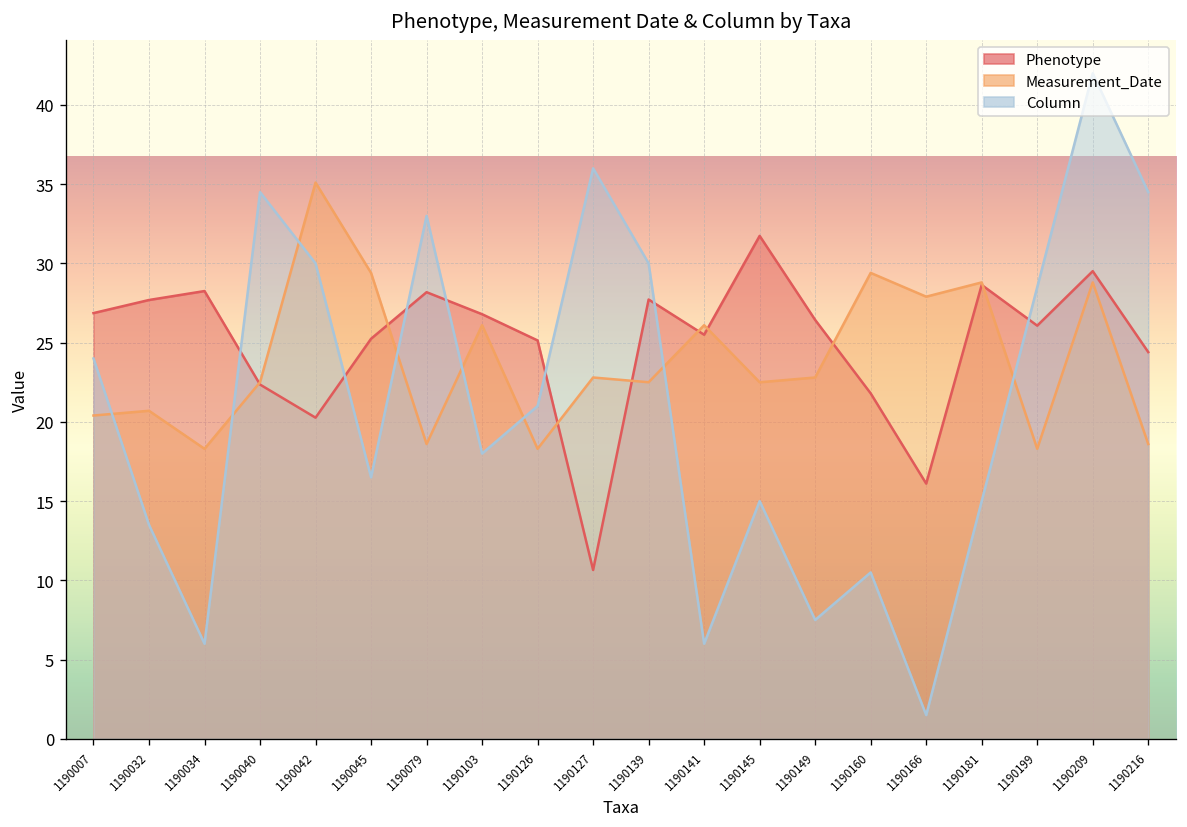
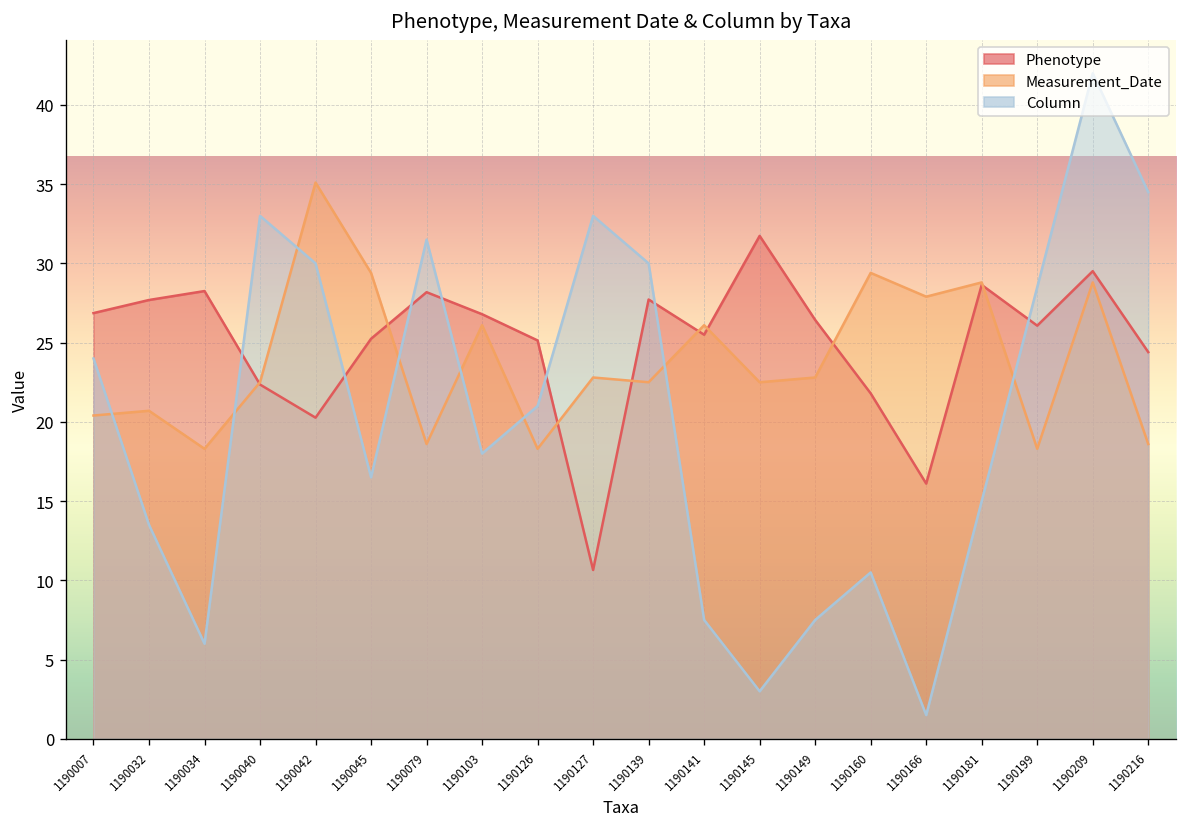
  {
    "Column": {
      "1190007": 24.0,
      "1190032": 13.5,
      "1190034": 6.0,
-     "1190040": 34.5,
+     "1190040": 33.0,
      "1190042": 30.0,
      "1190045": 16.5,
-     "1190079": 33.0,
+     "1190079": 31.5,
      "1190103": 18.0,
      "1190126": 21.0,
-     "1190127": 36.0,
+     "1190127": 33.0,
      "1190139": 30.0,
-     "1190141": 6.0,
-     "1190145": 15.0,
+     "1190141": 7.5,
+     "1190145": 3.0,
      "1190149": 7.5,
      "1190160": 10.5,
      "1190166": 1.5,
      "1190181": 15.0,
      "1190199": 28.5,
      "1190216": 34.5
    }
  }
